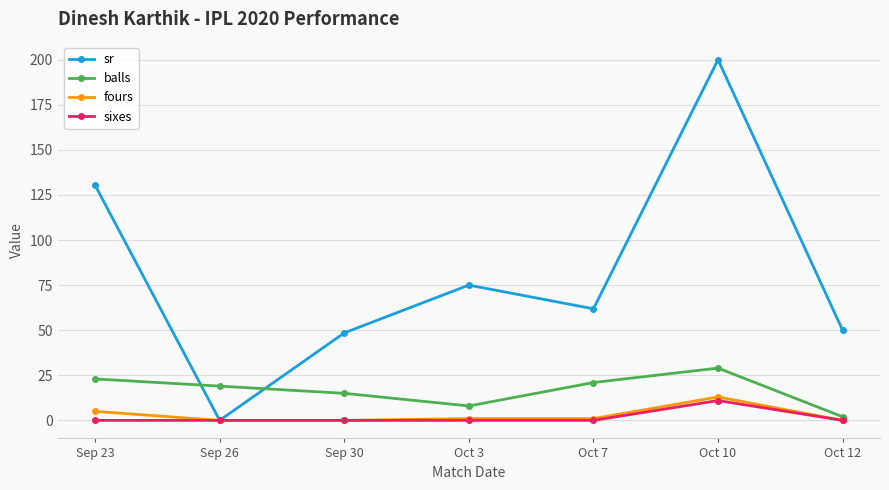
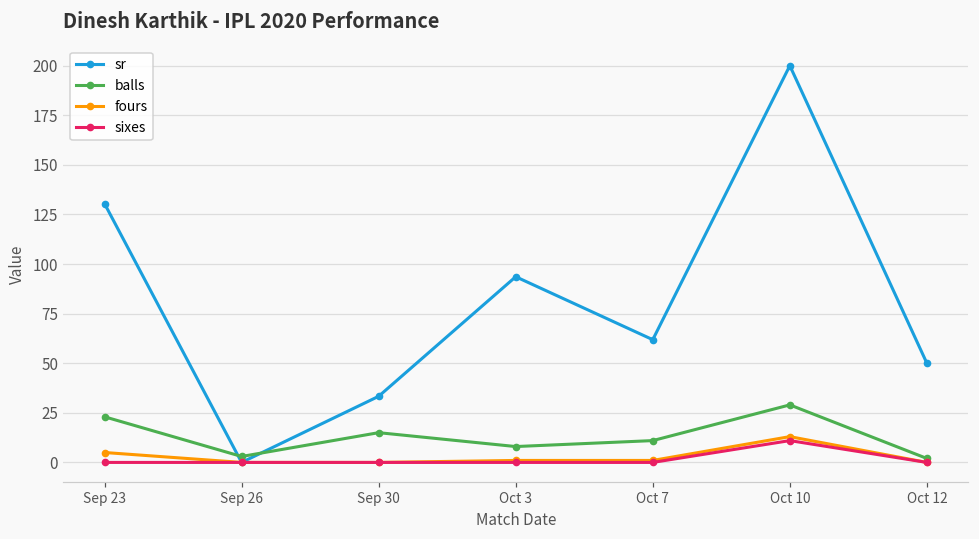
  {
    "sr": {
      "Sep 23": 130,
-     "Sep 30": 49,
-     "Oct 3": 75,
+     "Sep 30": 33,
+     "Oct 3": 94,
      "Oct 7": 62,
      "Oct 10": 200,
      "Oct 12": 50
    },
    "balls": {
      "Sep 23": 23,
-     "Sep 26": 19,
+     "Sep 26": 3,
      "Sep 30": 15,
      "Oct 3": 8,
-     "Oct 7": 21,
+     "Oct 7": 11,
      "Oct 10": 29,
      "Oct 12": 2
    },
    "fours": {
      "Sep 23": 5,
      "Oct 10": 13
    },
    "sixes": {
      "Sep 23": 0,
      "Oct 10": 11
    }
  }
